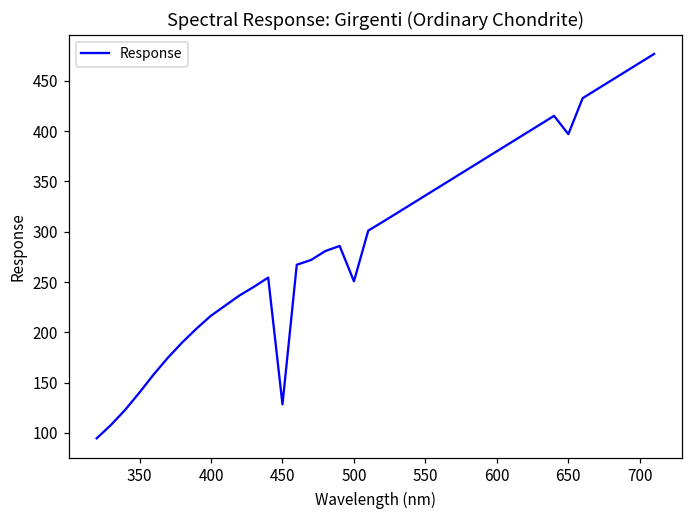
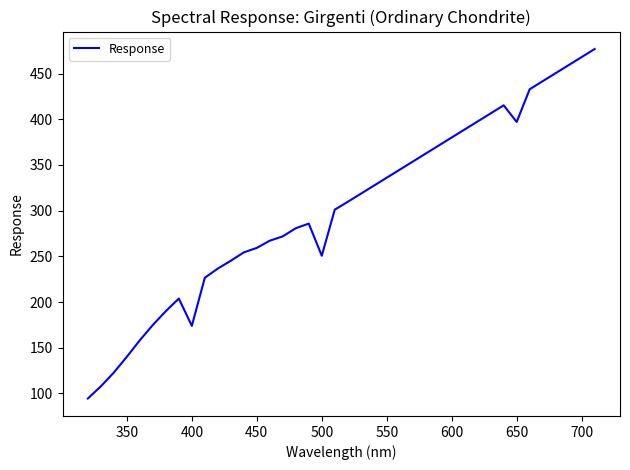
  {
    "350": 140,
-   "400": 220,
-   "450": 130,
+   "400": 170,
+   "450": 260,
    "500": 250,
    "550": 340,
    "600": 380,
    "650": 400,
    "700": 470
  }
